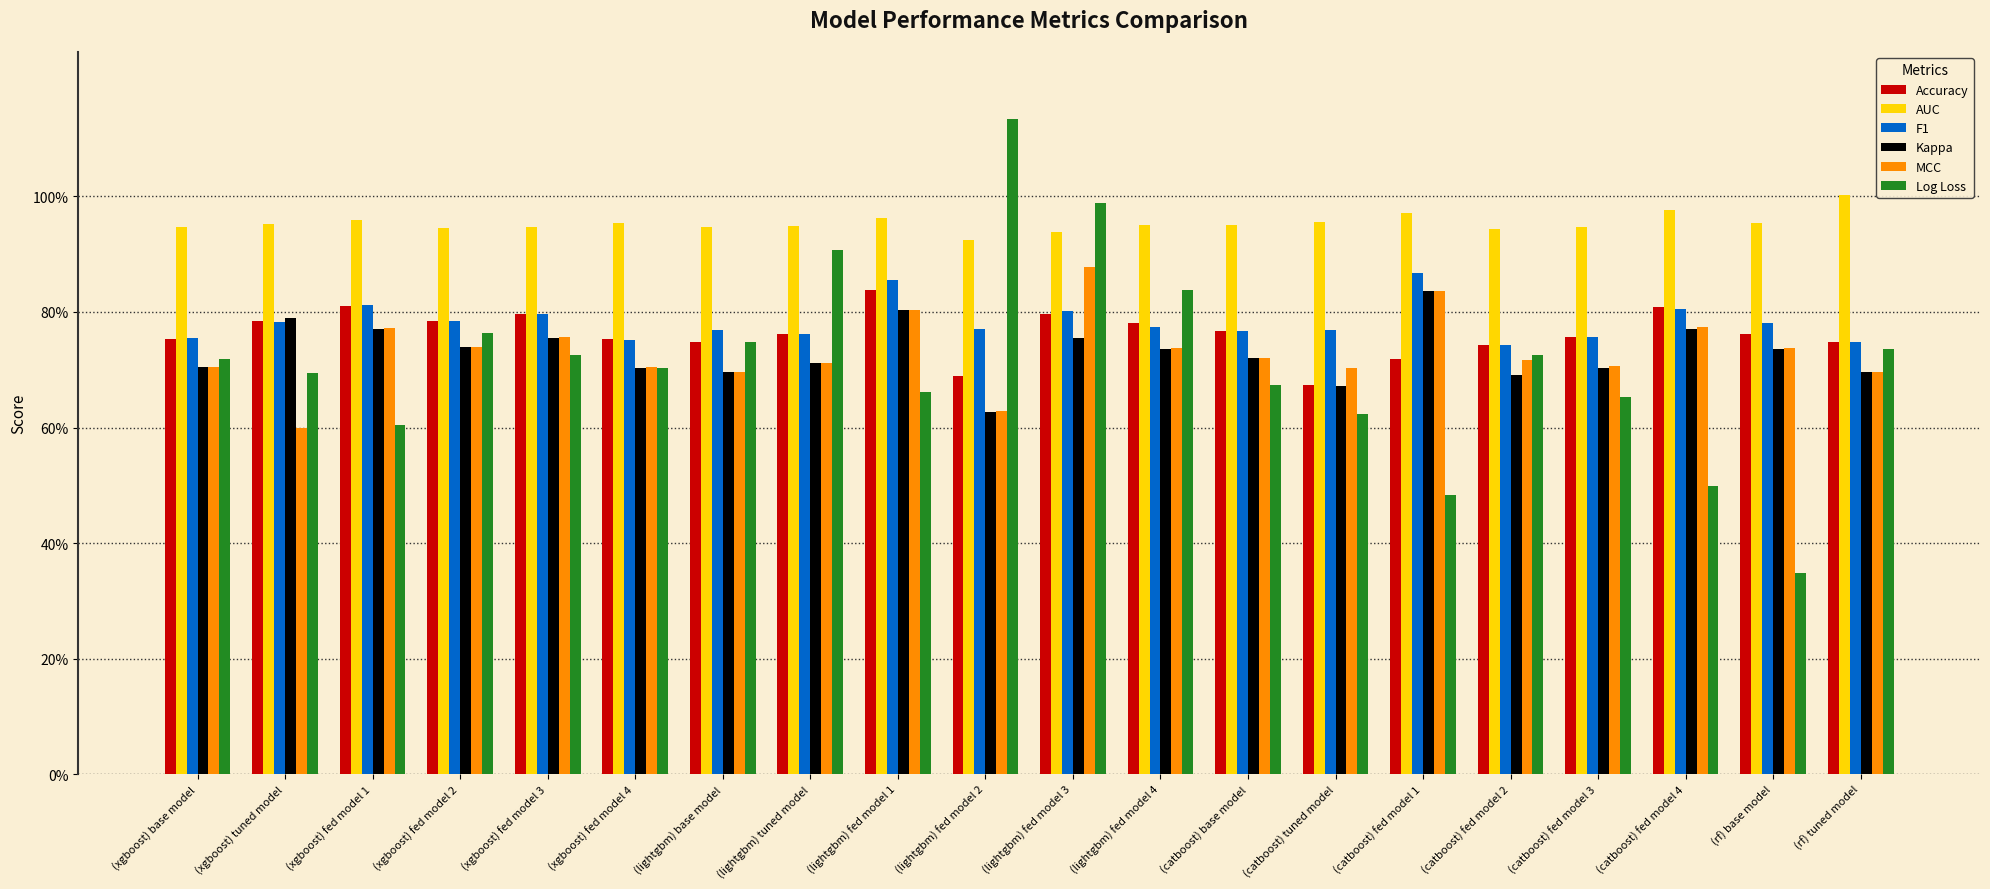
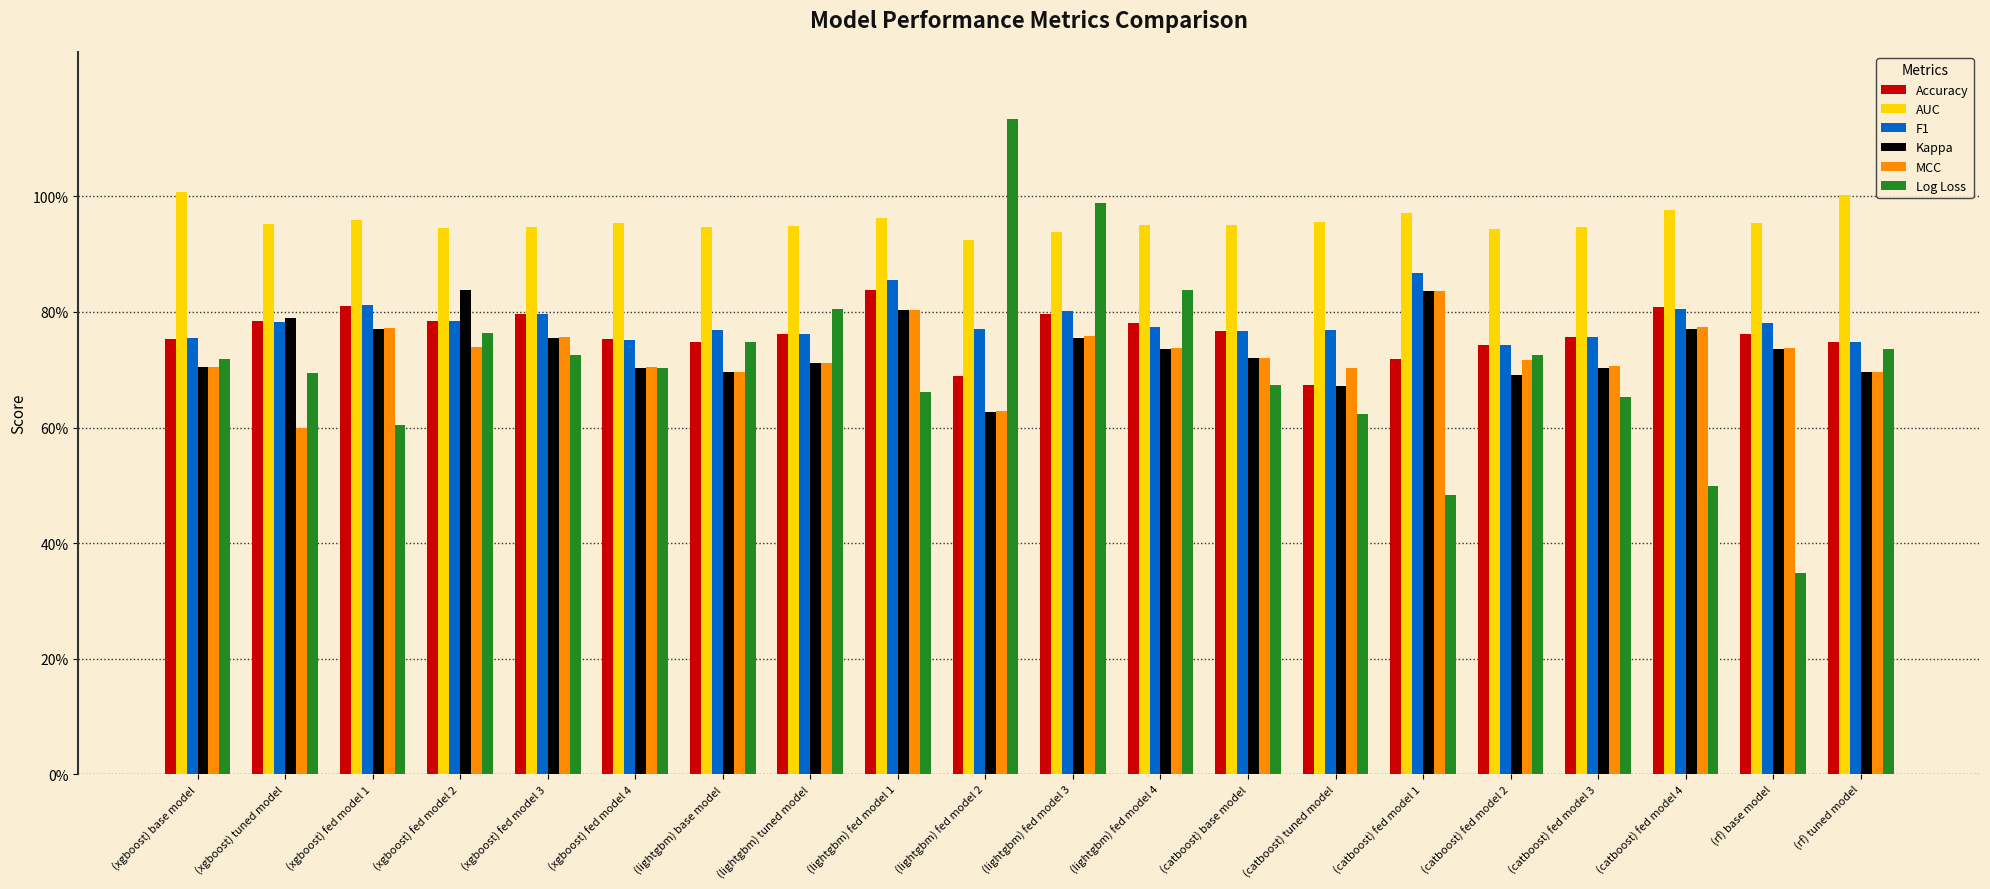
  {
    "Accuracy": {
      "(xgboost) base model": "75%",
      "(xgboost) tuned model": "79%",
      "(xgboost) fed model 1": "81%",
      "(xgboost) fed model 2": "78%",
      "(xgboost) fed model 3": "80%",
      "(xgboost) fed model 4": "75%",
      "(lightgbm) base model": "75%",
      "(lightgbm) tuned model": "76%",
      "(lightgbm) fed model 1": "84%",
      "(lightgbm) fed model 2": "69%",
      "(lightgbm) fed model 3": "80%",
      "(lightgbm) fed model 4": "78%",
      "(catboost) base model": "77%",
      "(catboost) tuned model": "67%",
      "(catboost) fed model 1": "72%",
      "(catboost) fed model 2": "74%",
      "(catboost) fed model 3": "76%",
      "(catboost) fed model 4": "81%",
      "(rf) base model": "76%",
      "(rf) tuned model": "75%"
    },
    "AUC": {
-     "(xgboost) base model": "95%",
+     "(xgboost) base model": "101%",
      "(xgboost) tuned model": "95%",
      "(xgboost) fed model 1": "96%",
      "(xgboost) fed model 2": "94%",
      "(xgboost) fed model 3": "95%",
      "(xgboost) fed model 4": "95%",
      "(lightgbm) base model": "95%",
      "(lightgbm) tuned model": "95%",
      "(lightgbm) fed model 1": "96%",
      "(lightgbm) fed model 2": "93%",
      "(lightgbm) fed model 3": "94%",
      "(lightgbm) fed model 4": "95%",
      "(catboost) base model": "95%",
      "(catboost) tuned model": "96%",
      "(catboost) fed model 1": "97%",
      "(catboost) fed model 2": "94%",
      "(catboost) fed model 3": "95%",
      "(catboost) fed model 4": "98%",
      "(rf) base model": "95%",
      "(rf) tuned model": "100%"
    },
    "F1": {
      "(xgboost) base model": "75%",
      "(xgboost) tuned model": "78%",
      "(xgboost) fed model 1": "81%",
      "(xgboost) fed model 2": "78%",
      "(xgboost) fed model 3": "80%",
      "(xgboost) fed model 4": "75%",
      "(lightgbm) base model": "77%",
      "(lightgbm) tuned model": "76%",
      "(lightgbm) fed model 1": "86%",
      "(lightgbm) fed model 2": "77%",
      "(lightgbm) fed model 3": "80%",
      "(lightgbm) fed model 4": "77%",
      "(catboost) base model": "77%",
      "(catboost) tuned model": "77%",
      "(catboost) fed model 1": "87%",
      "(catboost) fed model 2": "74%",
      "(catboost) fed model 3": "76%",
      "(catboost) fed model 4": "81%",
      "(rf) base model": "78%",
      "(rf) tuned model": "75%"
    },
    "Kappa": {
      "(xgboost) base model": "70%",
      "(xgboost) tuned model": "79%",
      "(xgboost) fed model 1": "77%",
-     "(xgboost) fed model 2": "74%",
+     "(xgboost) fed model 2": "84%",
      "(xgboost) fed model 3": "76%",
      "(xgboost) fed model 4": "70%",
      "(lightgbm) base model": "70%",
      "(lightgbm) tuned model": "71%",
      "(lightgbm) fed model 1": "80%",
      "(lightgbm) fed model 2": "63%",
      "(lightgbm) fed model 3": "75%",
      "(lightgbm) fed model 4": "74%",
      "(catboost) base model": "72%",
      "(catboost) tuned model": "67%",
      "(catboost) fed model 1": "84%",
      "(catboost) fed model 2": "69%",
      "(catboost) fed model 3": "70%",
      "(catboost) fed model 4": "77%",
      "(rf) base model": "74%",
      "(rf) tuned model": "70%"
    },
    "MCC": {
      "(xgboost) base model": "70%",
      "(xgboost) tuned model": "60%",
      "(xgboost) fed model 1": "77%",
      "(xgboost) fed model 2": "74%",
      "(xgboost) fed model 3": "76%",
      "(xgboost) fed model 4": "70%",
      "(lightgbm) base model": "70%",
      "(lightgbm) tuned model": "71%",
      "(lightgbm) fed model 1": "80%",
      "(lightgbm) fed model 2": "63%",
-     "(lightgbm) fed model 3": "88%",
+     "(lightgbm) fed model 3": "76%",
      "(lightgbm) fed model 4": "74%",
      "(catboost) base model": "72%",
      "(catboost) tuned model": "70%",
      "(catboost) fed model 1": "84%",
      "(catboost) fed model 2": "72%",
      "(catboost) fed model 3": "71%",
      "(catboost) fed model 4": "77%",
      "(rf) base model": "74%",
      "(rf) tuned model": "70%"
    },
    "Log Loss": {
      "(xgboost) base model": "72%",
      "(xgboost) tuned model": "69%",
      "(xgboost) fed model 1": "60%",
      "(xgboost) fed model 2": "76%",
      "(xgboost) fed model 3": "73%",
      "(xgboost) fed model 4": "70%",
      "(lightgbm) base model": "75%",
-     "(lightgbm) tuned model": "91%",
+     "(lightgbm) tuned model": "81%",
      "(lightgbm) fed model 1": "66%",
      "(lightgbm) fed model 2": "113%",
      "(lightgbm) fed model 3": "99%",
      "(lightgbm) fed model 4": "84%",
      "(catboost) base model": "67%",
      "(catboost) tuned model": "62%",
      "(catboost) fed model 1": "48%",
      "(catboost) fed model 2": "73%",
      "(catboost) fed model 3": "65%",
      "(catboost) fed model 4": "50%",
      "(rf) base model": "35%",
      "(rf) tuned model": "74%"
    }
  }
